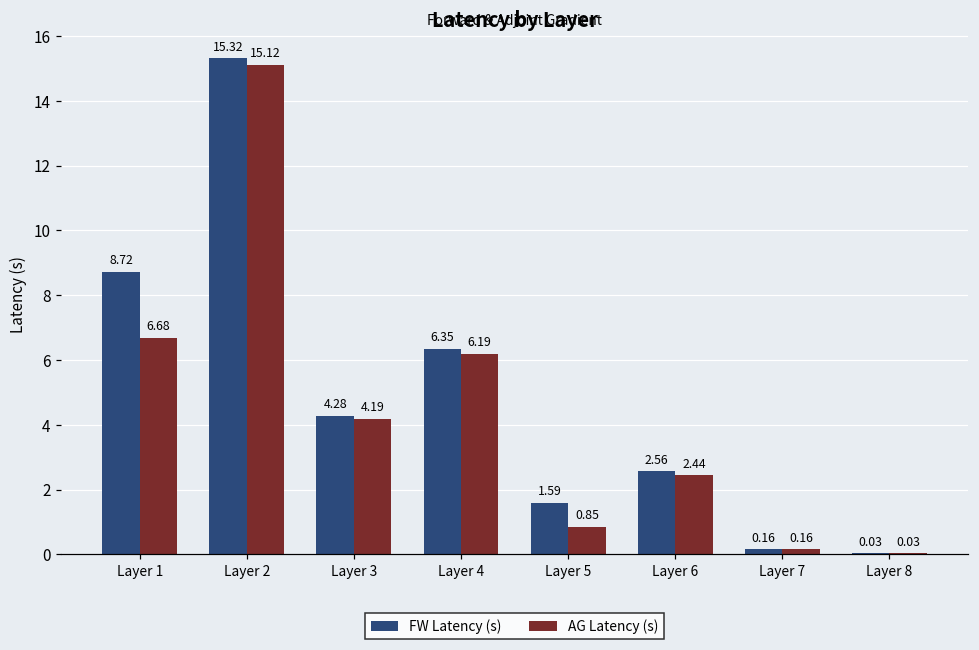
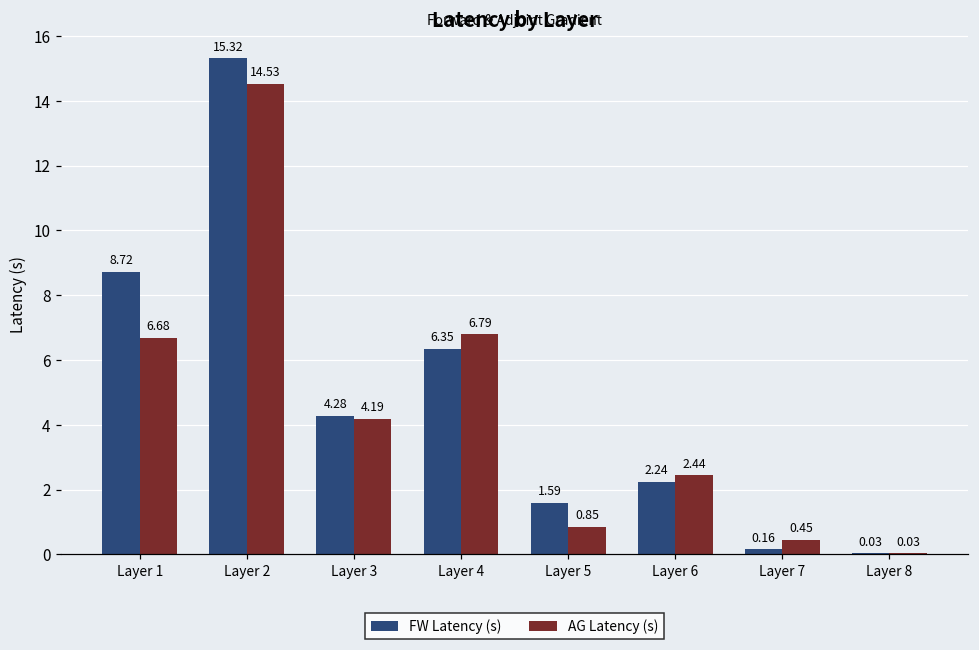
  {
    "FW Latency (s)": {
      "Layer 1": 8.72,
      "Layer 2": 15.32,
      "Layer 3": 4.28,
      "Layer 4": 6.35,
      "Layer 5": 1.59,
-     "Layer 6": 2.56,
+     "Layer 6": 2.24,
      "Layer 7": 0.16,
      "Layer 8": 0.03
    },
    "AG Latency (s)": {
      "Layer 1": 6.68,
-     "Layer 2": 15.12,
+     "Layer 2": 14.53,
      "Layer 3": 4.19,
-     "Layer 4": 6.19,
+     "Layer 4": 6.79,
      "Layer 5": 0.85,
      "Layer 6": 2.44,
-     "Layer 7": 0.16,
+     "Layer 7": 0.45,
      "Layer 8": 0.03
    }
  }
